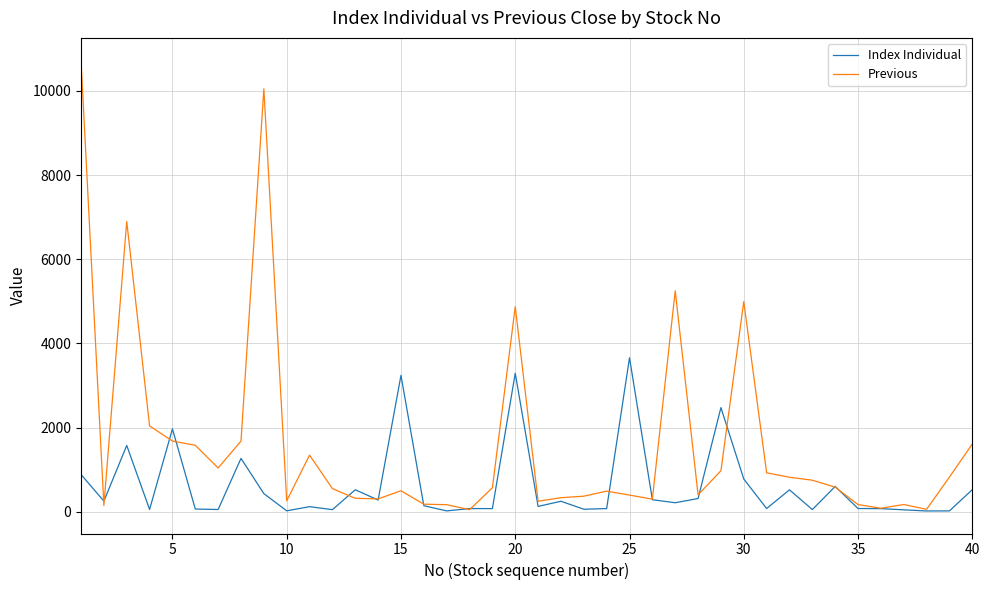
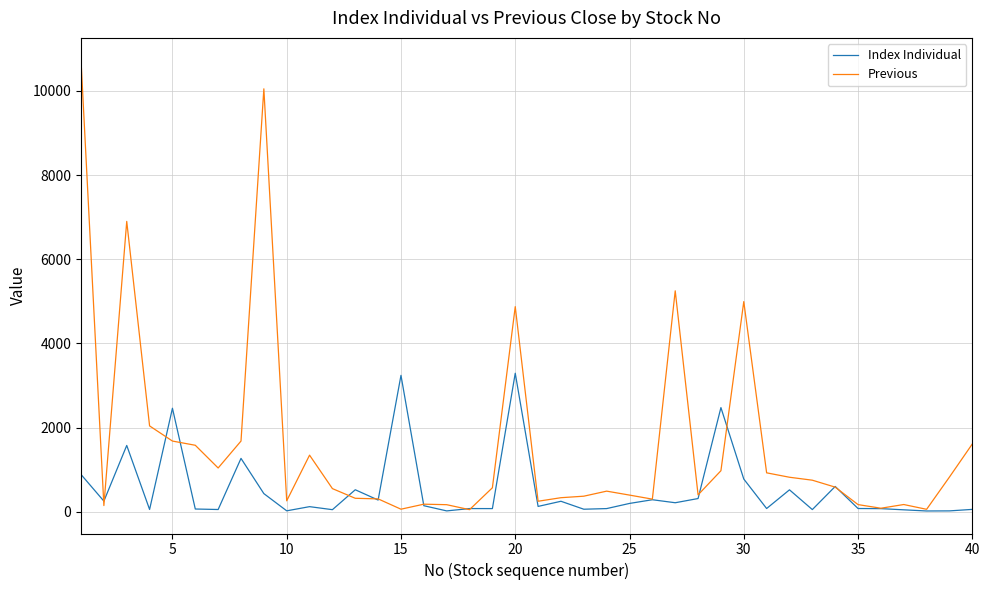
  {
    "Index Individual": {
-     "5": 2000,
+     "5": 2500,
      "10": 0,
      "15": 3200,
      "20": 3300,
-     "25": 3700,
+     "25": 200,
      "30": 800,
      "35": 100,
-     "40": 500
+     "40": 100
    },
    "Previous": {
      "5": 1700,
      "10": 300,
-     "15": 500,
+     "15": 100,
      "20": 4900,
      "25": 400,
      "30": 5000,
      "35": 200,
      "40": 1600
    }
  }
